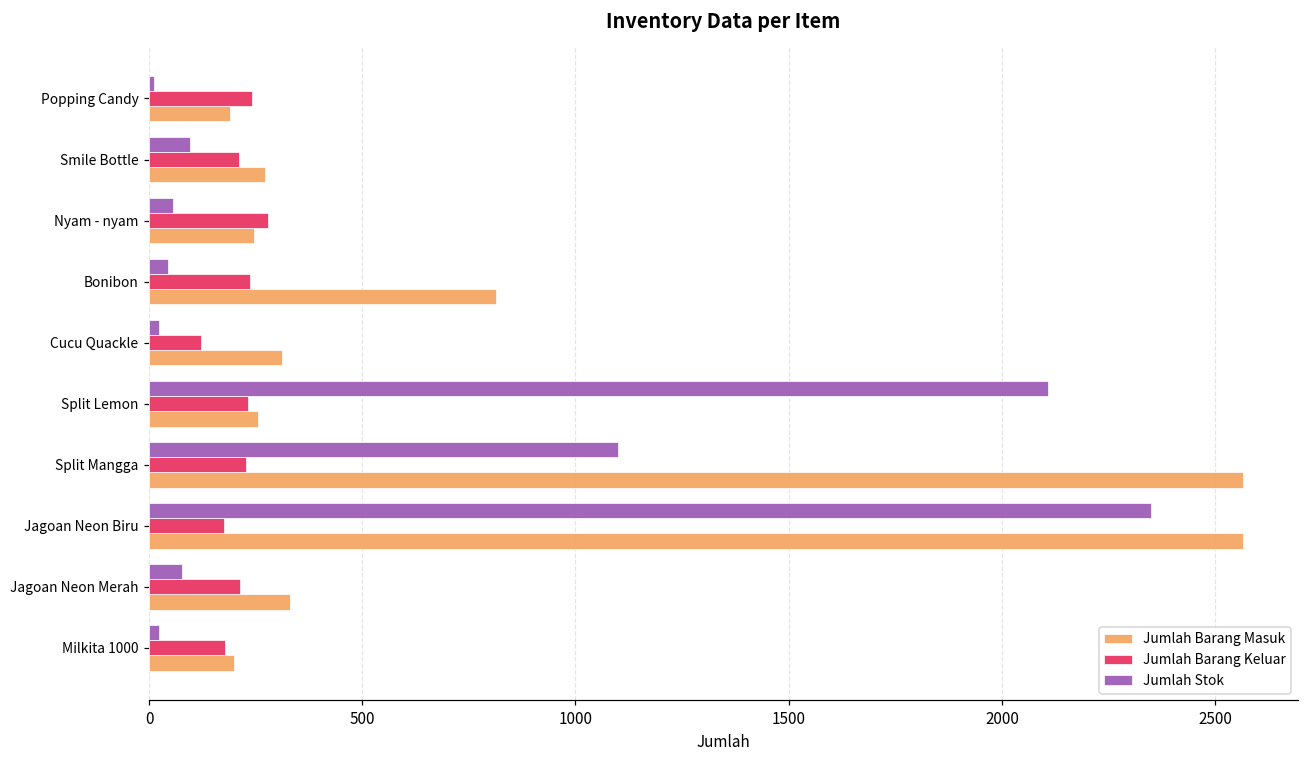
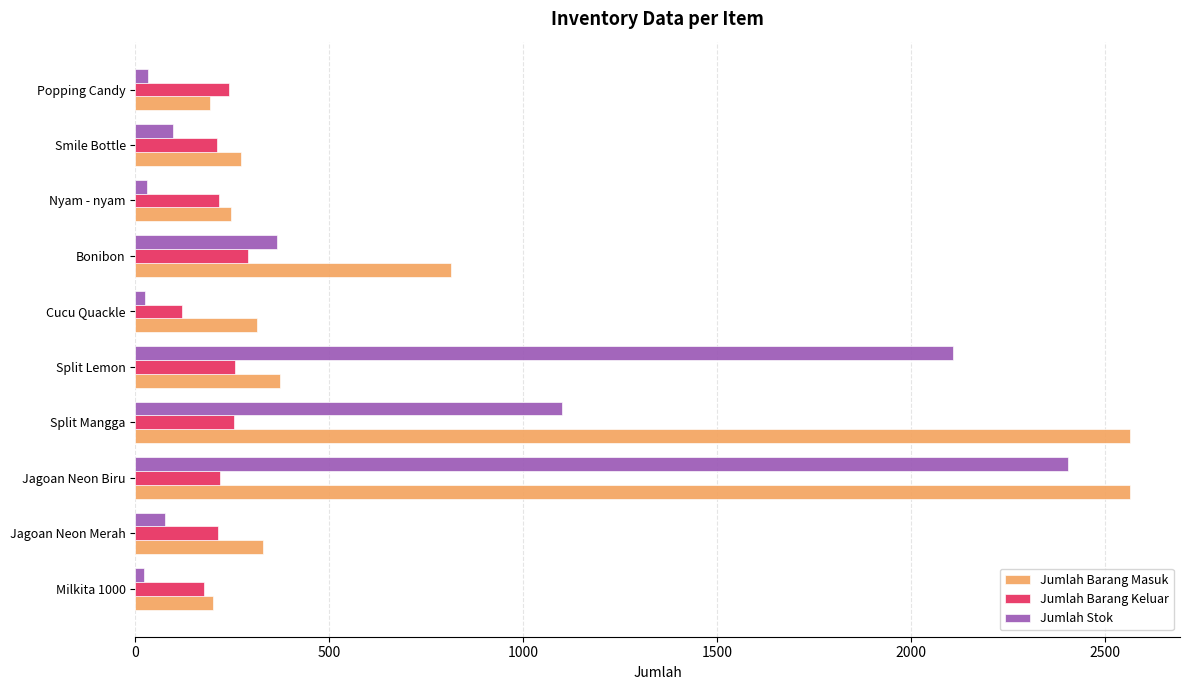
  {
    "Jumlah Barang Masuk": {
      "Popping Candy": 190,
      "Smile Bottle": 270,
      "Nyam - nyam": 250,
      "Bonibon": 810,
      "Cucu Quackle": 310,
-     "Split Lemon": 260,
+     "Split Lemon": 370,
      "Split Mangga": 2570,
      "Jagoan Neon Biru": 2570,
      "Jagoan Neon Merah": 330,
      "Milkita 1000": 200
    },
    "Jumlah Barang Keluar": {
      "Popping Candy": 240,
      "Smile Bottle": 210,
-     "Nyam - nyam": 280,
-     "Bonibon": 240,
+     "Nyam - nyam": 220,
+     "Bonibon": 290,
      "Cucu Quackle": 120,
-     "Split Lemon": 230,
-     "Split Mangga": 230,
-     "Jagoan Neon Biru": 180,
+     "Split Lemon": 260,
+     "Split Mangga": 250,
+     "Jagoan Neon Biru": 220,
      "Jagoan Neon Merah": 210,
      "Milkita 1000": 180
    },
    "Jumlah Stok": {
-     "Popping Candy": 10,
+     "Popping Candy": 30,
      "Smile Bottle": 100,
-     "Nyam - nyam": 60,
-     "Bonibon": 40,
+     "Nyam - nyam": 30,
+     "Bonibon": 360,
      "Cucu Quackle": 20,
      "Split Lemon": 2110,
      "Split Mangga": 1100,
-     "Jagoan Neon Biru": 2350,
+     "Jagoan Neon Biru": 2410,
      "Jagoan Neon Merah": 80,
      "Milkita 1000": 20
    }
  }
